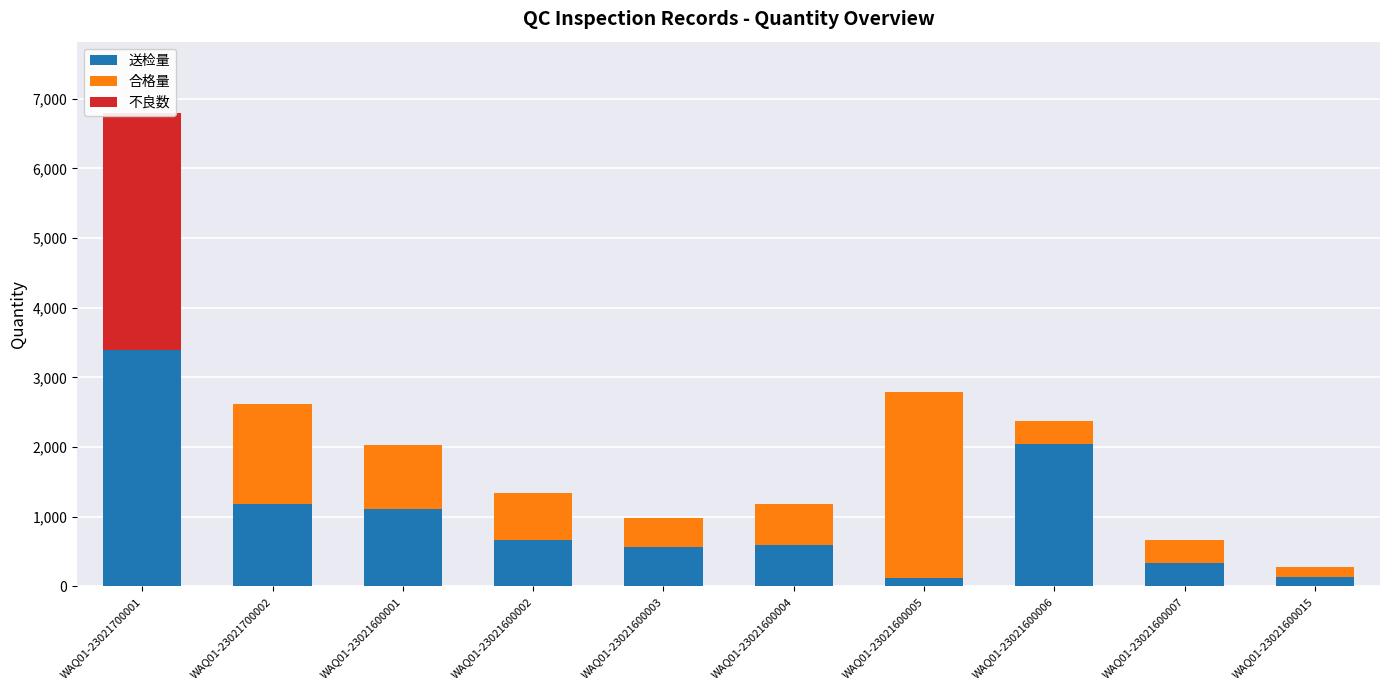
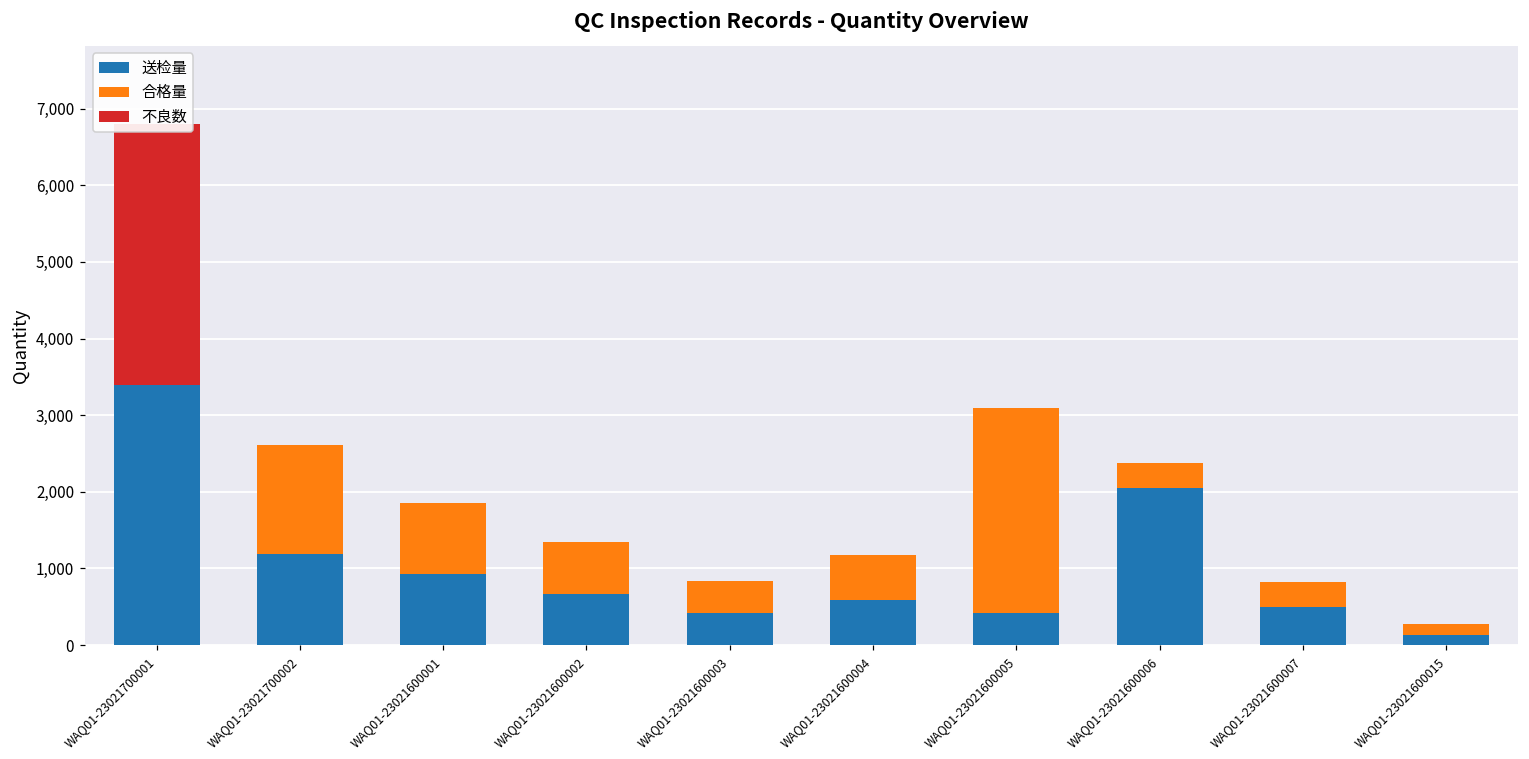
  {
    "送检量": {
      "WAQ01-23021700001": "3,400",
      "WAQ01-23021700002": "1,200",
-     "WAQ01-23021600001": "1,100",
+     "WAQ01-23021600001": "900",
      "WAQ01-23021600002": "700",
-     "WAQ01-23021600003": "600",
+     "WAQ01-23021600003": "400",
      "WAQ01-23021600004": "600",
-     "WAQ01-23021600005": "100",
+     "WAQ01-23021600005": "400",
      "WAQ01-23021600006": "2,000",
-     "WAQ01-23021600007": "300",
+     "WAQ01-23021600007": "500",
      "WAQ01-23021600015": "100"
    },
    "合格量": {
      "WAQ01-23021700001": "0",
      "WAQ01-23021700002": "1,400",
      "WAQ01-23021600001": "900",
      "WAQ01-23021600002": "700",
      "WAQ01-23021600003": "400",
      "WAQ01-23021600004": "600",
      "WAQ01-23021600005": "2,700",
      "WAQ01-23021600006": "300",
      "WAQ01-23021600007": "300",
      "WAQ01-23021600015": "100"
    },
    "不良数": {
      "WAQ01-23021700002": "0",
      "WAQ01-23021600001": "0",
      "WAQ01-23021600002": "0",
      "WAQ01-23021600003": "0",
      "WAQ01-23021600004": "0",
      "WAQ01-23021600005": "0",
      "WAQ01-23021600006": "0",
      "WAQ01-23021600007": "0",
      "WAQ01-23021600015": "0"
    }
  }
